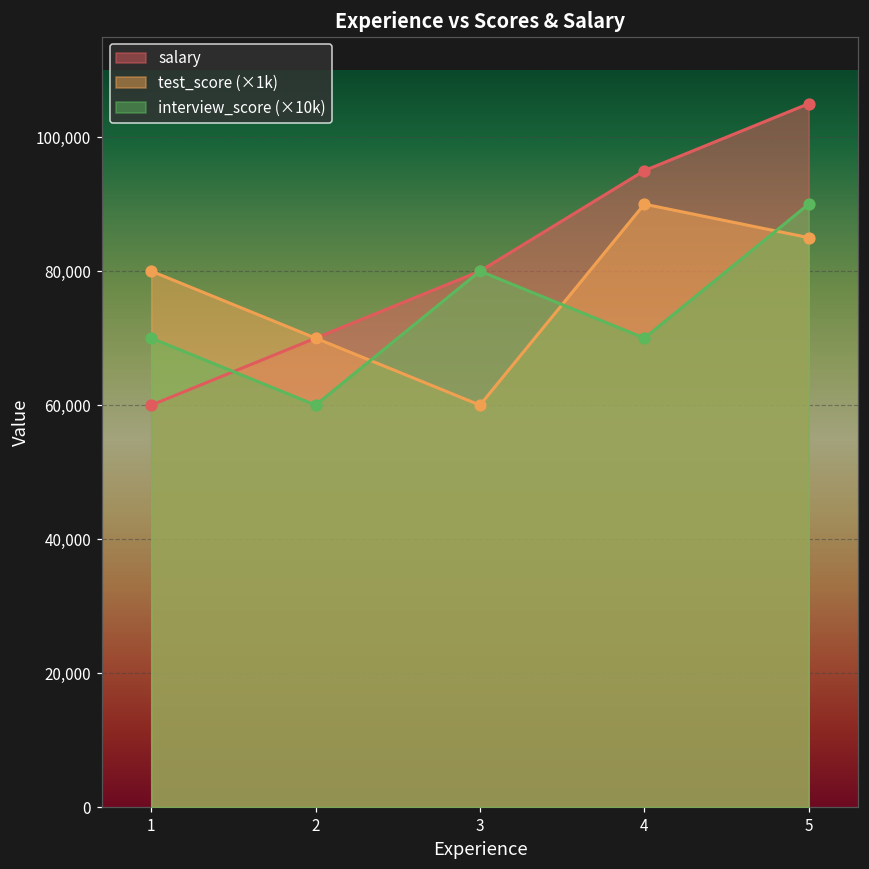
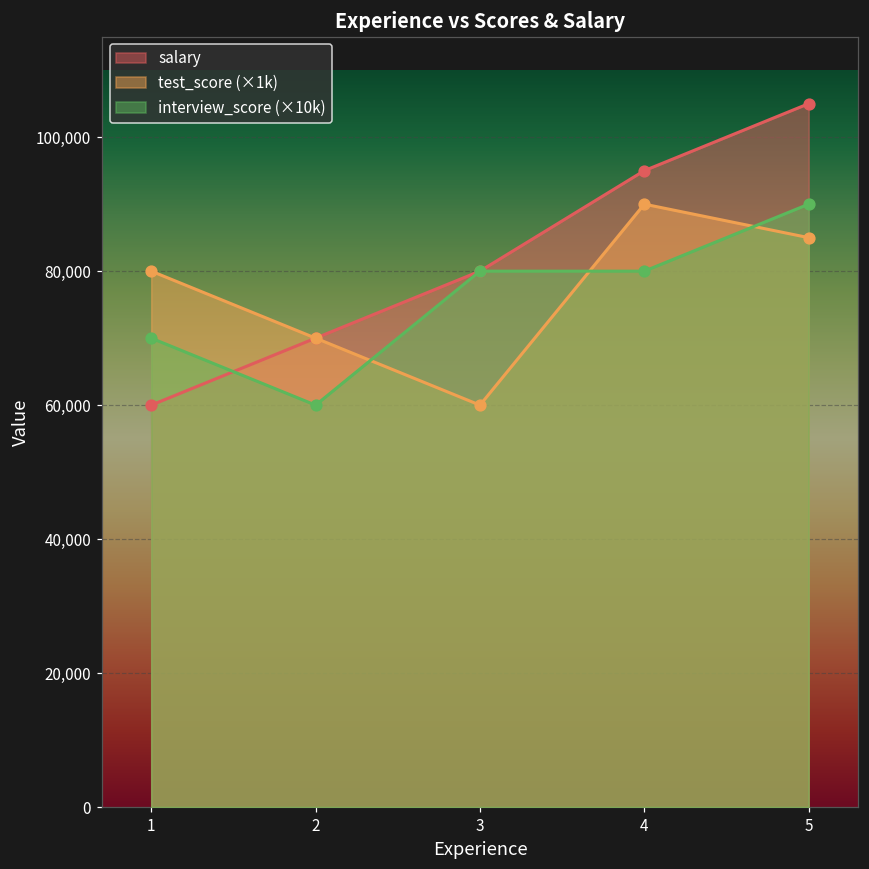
  {
    "interview_score (×10k)": {
      "1": "70,000",
      "2": "60,000",
-     "4": "70,000",
+     "4": "80,000",
      "5": "90,000"
    }
  }
